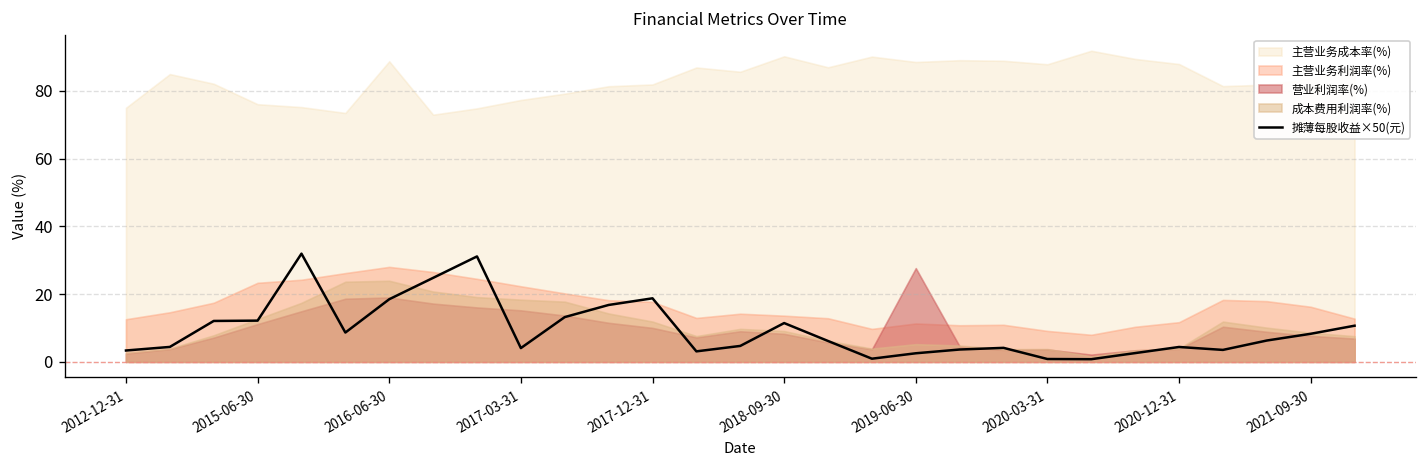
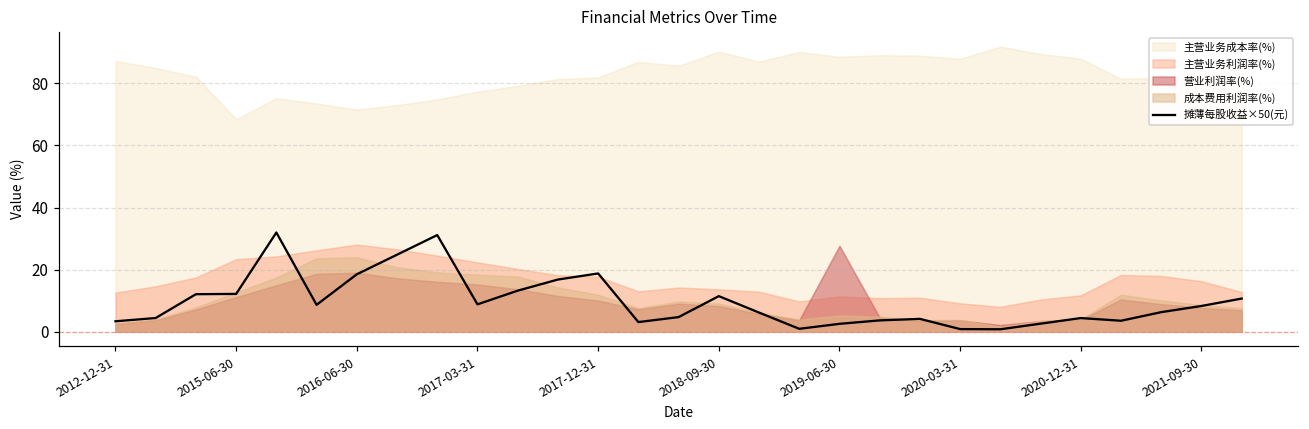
  {
    "主营业务成本率(%)": {
-     "2012-12-31": 75,
-     "2015-06-30": 76,
-     "2016-06-30": 89,
+     "2012-12-31": 87,
+     "2015-06-30": 68,
+     "2016-06-30": 72,
      "2017-03-31": 77,
      "2017-12-31": 82,
      "2018-09-30": 90,
      "2019-06-30": 89,
      "2020-03-31": 88,
      "2020-12-31": 88
    },
    "摊薄每股收益×50(元)": {
-     "2017-03-31": 4,
+     "2017-03-31": 9,
      "2017-12-31": 19,
      "2018-09-30": 11,
      "2019-06-30": 3,
      "2020-03-31": 1
    },
    "营业利润率(%)": {
      "2015-06-30": 11,
      "2017-03-31": 15,
      "2017-12-31": 10,
      "2019-06-30": 28
    }
  }
